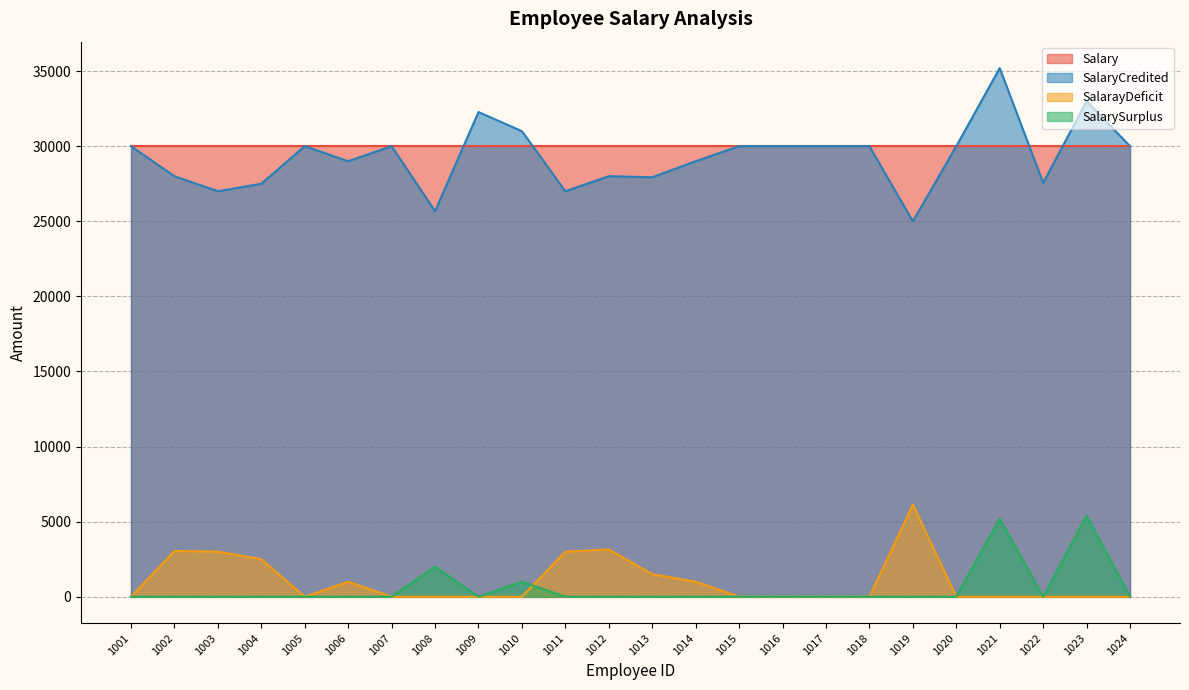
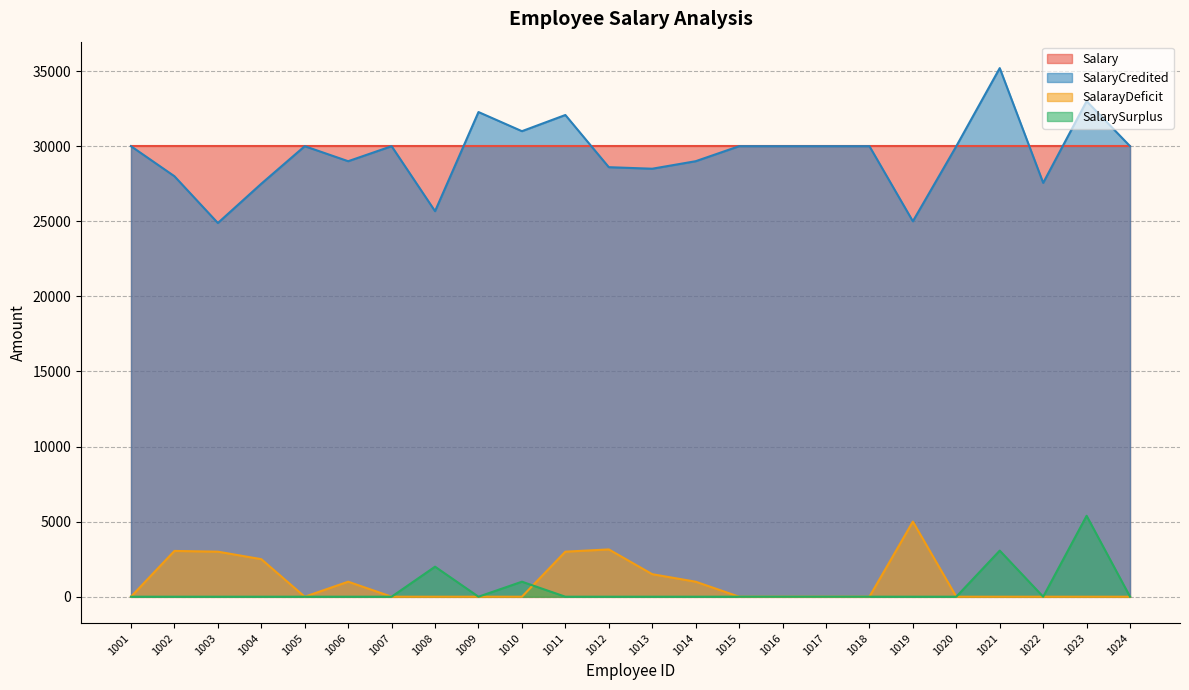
  {
    "Salary": {
      "1002": 30000,
      "1003": 30000,
      "1004": 30000,
      "1006": 30000,
      "1008": 30000,
      "1009": 30000,
      "1010": 30000,
      "1011": 30000,
      "1012": 30000,
      "1013": 30000,
      "1014": 30000,
      "1019": 30000,
      "1021": 30000,
      "1022": 30000,
      "1023": 30000
    },
    "SalaryCredited": {
      "1002": 28000,
-     "1003": 27000,
+     "1003": 24900,
      "1004": 27500,
      "1006": 29000,
      "1008": 25700,
      "1009": 32300,
      "1010": 31000,
-     "1011": 27000,
-     "1012": 28000,
-     "1013": 27900,
+     "1011": 32100,
+     "1012": 28600,
+     "1013": 28500,
      "1014": 29000,
      "1019": 25000,
      "1021": 35200,
      "1022": 27600
    },
    "SalarayDeficit": {
      "1002": 3000,
      "1003": 3000,
      "1004": 2500,
      "1006": 1000,
      "1008": 0,
      "1010": 0,
      "1011": 3000,
      "1012": 3200,
      "1013": 1500,
      "1014": 1000,
-     "1019": 6100,
+     "1019": 5000,
      "1021": 0,
      "1023": 0
    },
    "SalarySurplus": {
      "1002": 0,
      "1003": 0,
      "1004": 0,
      "1006": 0,
      "1008": 2000,
      "1010": 1000,
      "1011": 0,
      "1012": 0,
      "1013": 0,
      "1014": 0,
      "1019": 0,
-     "1021": 5200,
+     "1021": 3100,
      "1023": 5400
    }
  }
